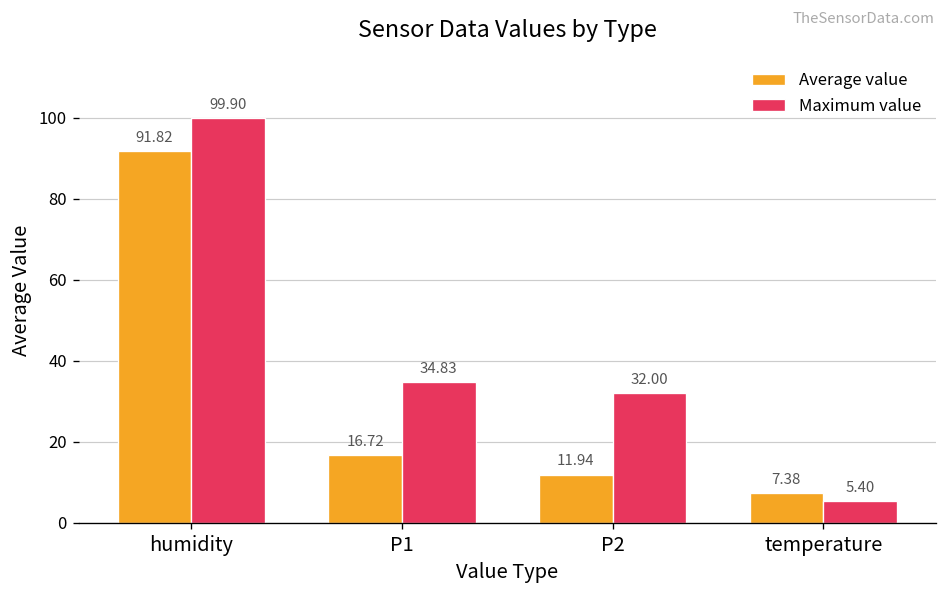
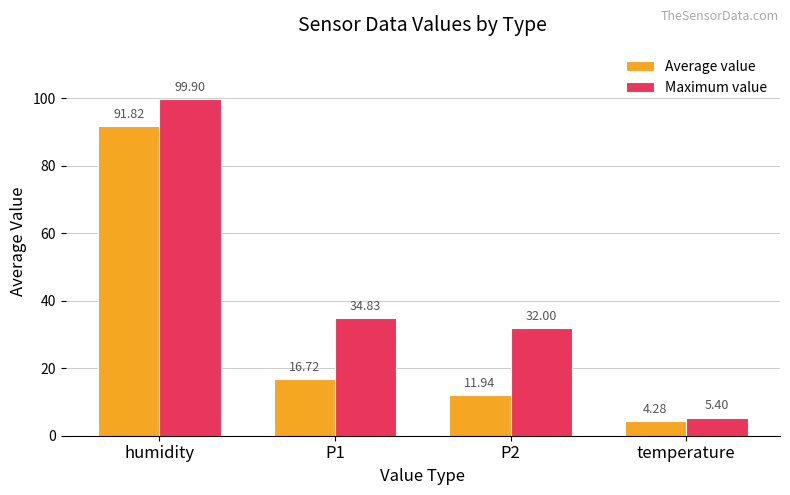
  {
    "Average value": {
      "humidity": 91.82,
      "P1": 16.72,
      "P2": 11.94,
-     "temperature": 7.38
+     "temperature": 4.28
    },
    "Maximum value": {
      "humidity": 99.90,
      "P1": 34.83,
      "P2": 32.00,
      "temperature": 5.40
    }
  }
